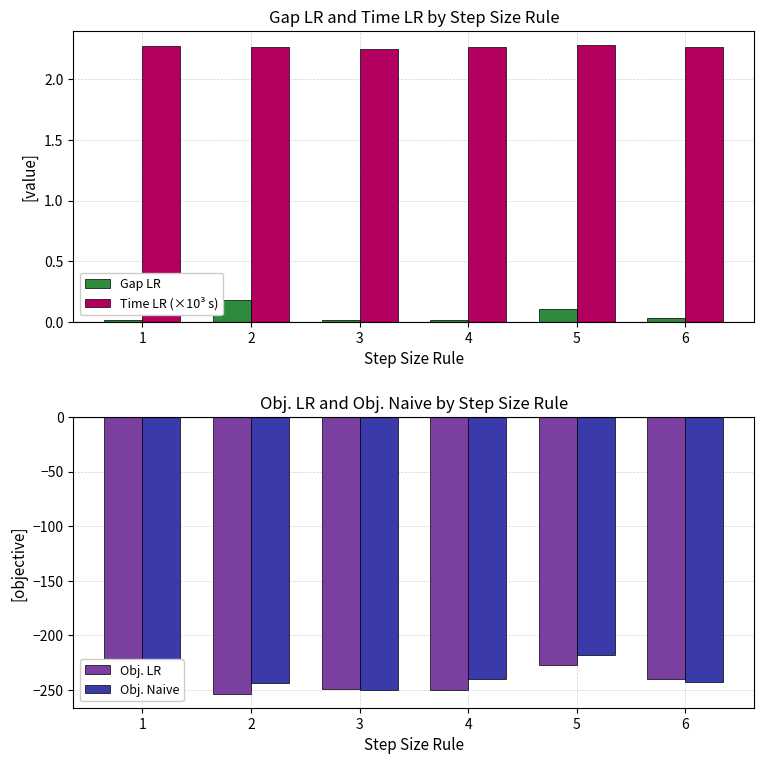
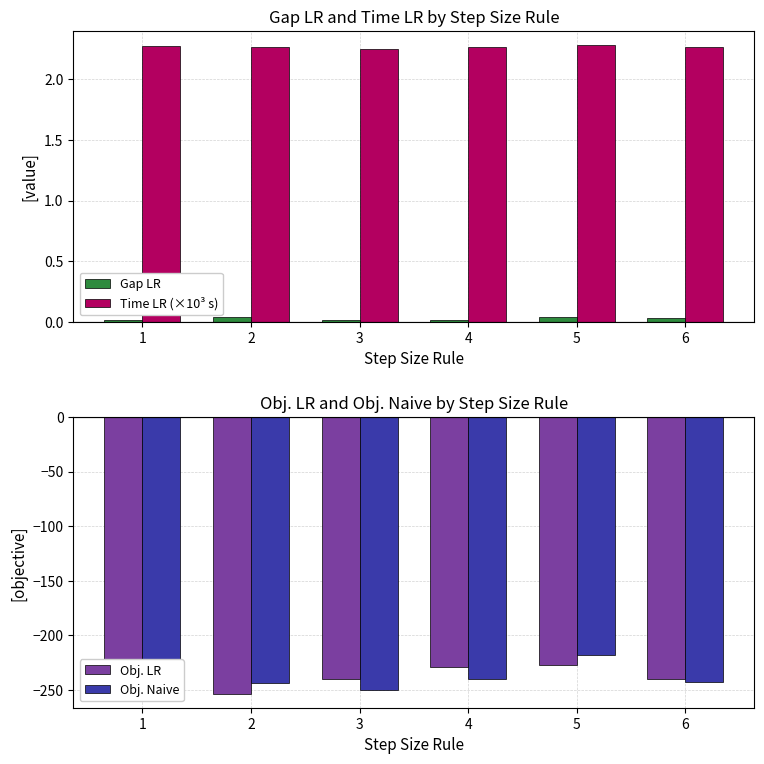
  {
    "Gap LR and Time LR by Step Size Rule": {
      "Gap LR": {
-       "2": 0.18,
-       "5": 0.10,
+       "2": 0.04,
+       "5": 0.04,
        "6": 0.03
      },
      "Time LR (×10³ s)": {
        "1": 2.28,
        "2": 2.27,
        "3": 2.26,
        "4": 2.27,
        "5": 2.29,
        "6": 2.27
      }
    },
    "Obj. LR and Obj. Naive by Step Size Rule": {
      "Obj. LR": {
        "2": -254,
-       "3": -249,
-       "4": -250,
+       "3": -241,
+       "4": -229,
        "5": -228,
        "6": -240
      },
      "Obj. Naive": {
        "2": -244,
        "3": -250,
        "4": -241,
        "5": -218,
        "6": -243
      }
    }
  }
